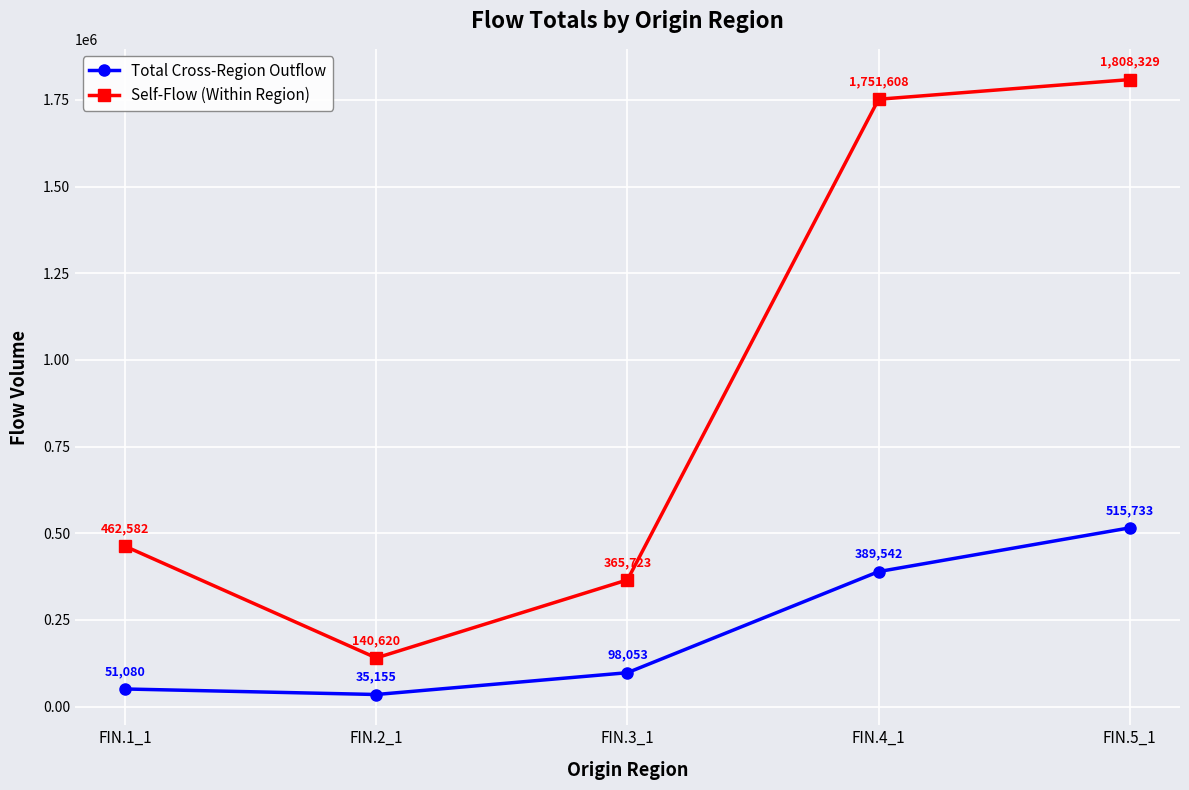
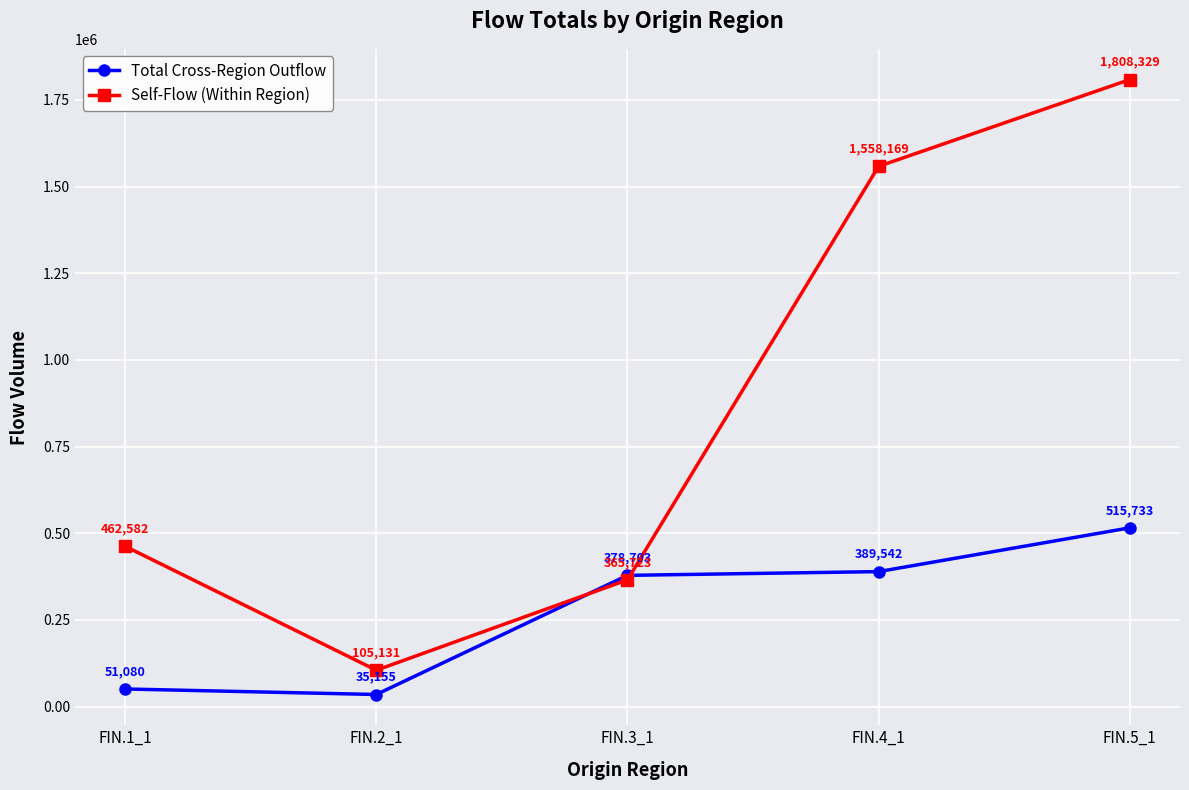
  {
    "Total Cross-Region Outflow": {
      "FIN.1_1": "51,080",
      "FIN.2_1": "35,155",
-     "FIN.3_1": "98,053",
+     "FIN.3_1": "378,703",
      "FIN.4_1": "389,542",
      "FIN.5_1": "515,733"
    },
    "Self-Flow (Within Region)": {
      "FIN.1_1": "462,582",
-     "FIN.2_1": "140,620",
+     "FIN.2_1": "105,131",
      "FIN.3_1": "365,723",
-     "FIN.4_1": "1,751,608",
+     "FIN.4_1": "1,558,169",
      "FIN.5_1": "1,808,329"
    }
  }
